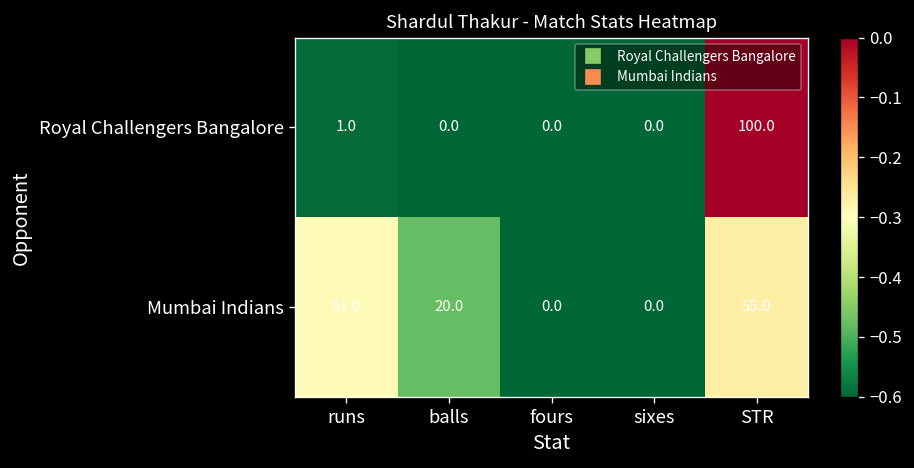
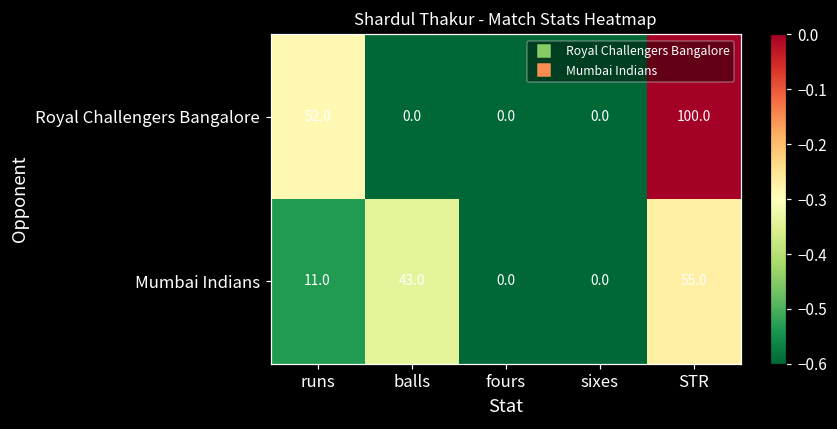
  {
    "Royal Challengers Bangalore": {
-     "runs": 1.0,
+     "runs": 52.0,
      "balls": 0.0,
      "fours": 0.0,
      "sixes": 0.0,
      "STR": 100.0
    },
    "Mumbai Indians": {
-     "runs": 51.0,
-     "balls": 20.0,
+     "runs": 11.0,
+     "balls": 43.0,
      "fours": 0.0,
      "sixes": 0.0,
      "STR": 55.0
    }
  }
